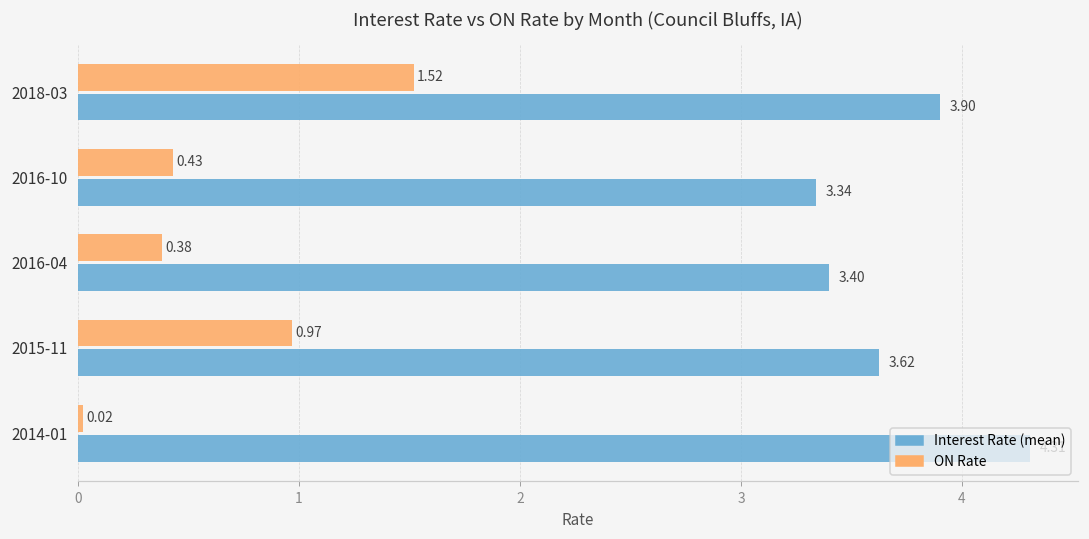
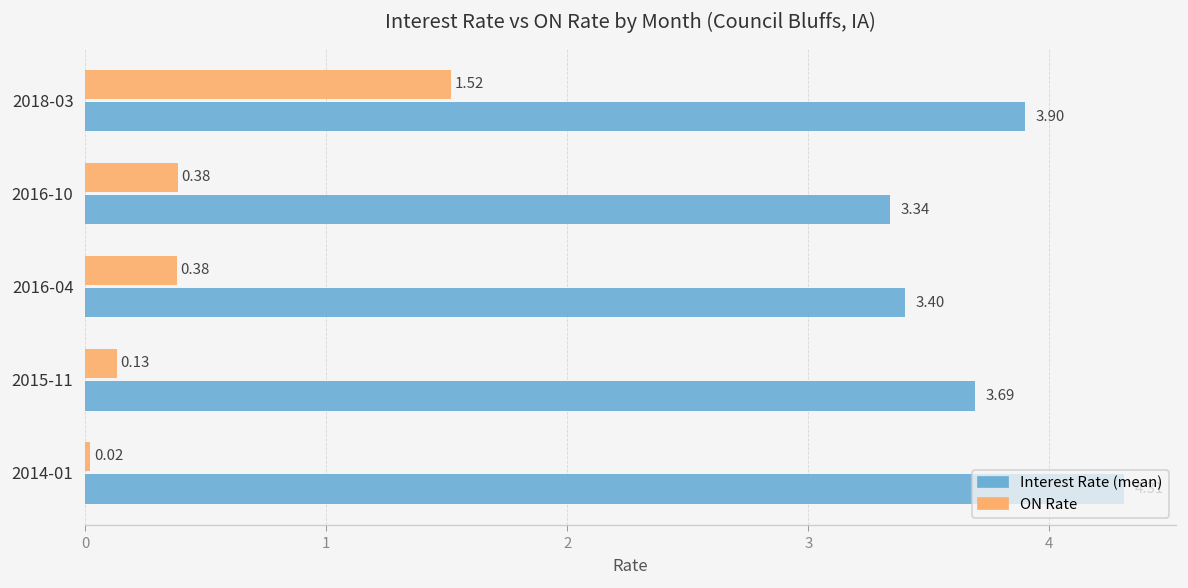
  {
    "Interest Rate (mean)": {
      "2018-03": 3.90,
      "2016-10": 3.34,
      "2016-04": 3.40,
-     "2015-11": 3.62
+     "2015-11": 3.69
    },
    "ON Rate": {
      "2018-03": 1.52,
-     "2016-10": 0.43,
+     "2016-10": 0.38,
      "2016-04": 0.38,
-     "2015-11": 0.97,
+     "2015-11": 0.13,
      "2014-01": 0.02
    }
  }
